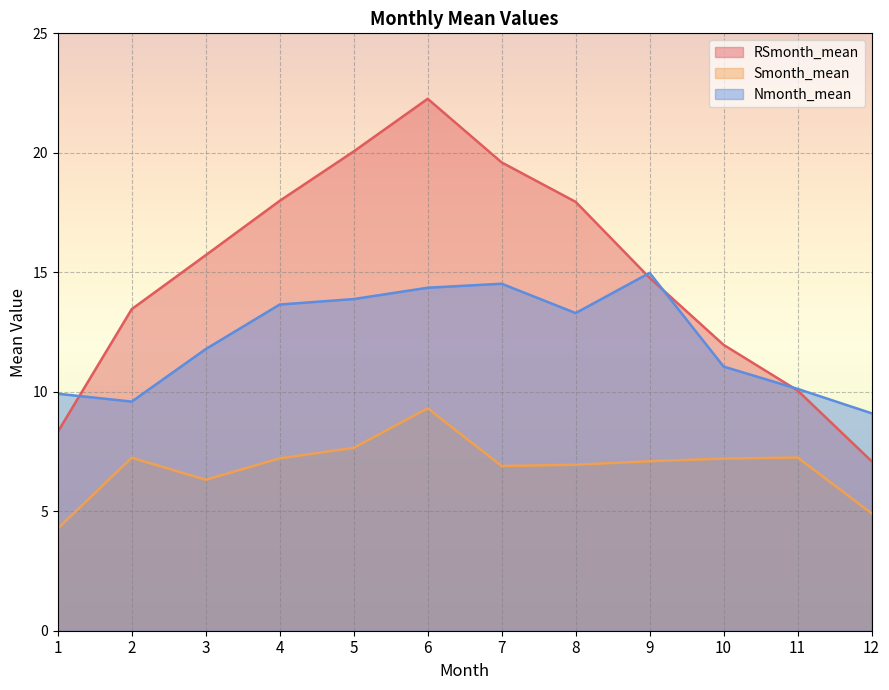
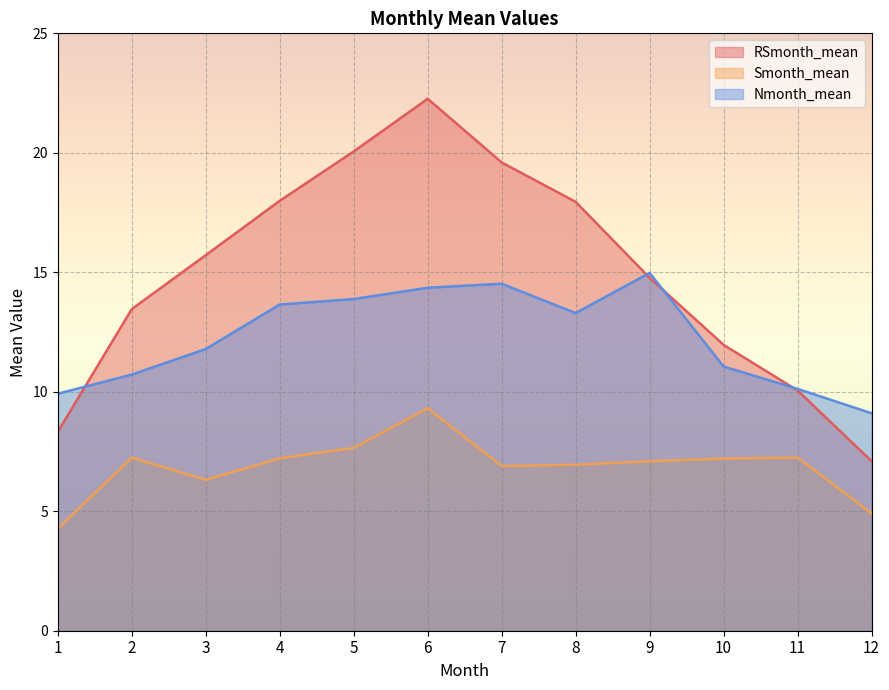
  {
    "Nmonth_mean": {
      "1": 9.9,
-     "2": 9.6,
+     "2": 10.7,
      "3": 11.8,
      "4": 13.7,
      "5": 13.9,
      "6": 14.4,
      "7": 14.5,
      "8": 13.3,
      "9": 15.0,
      "10": 11.1,
      "12": 9.1
    }
  }
